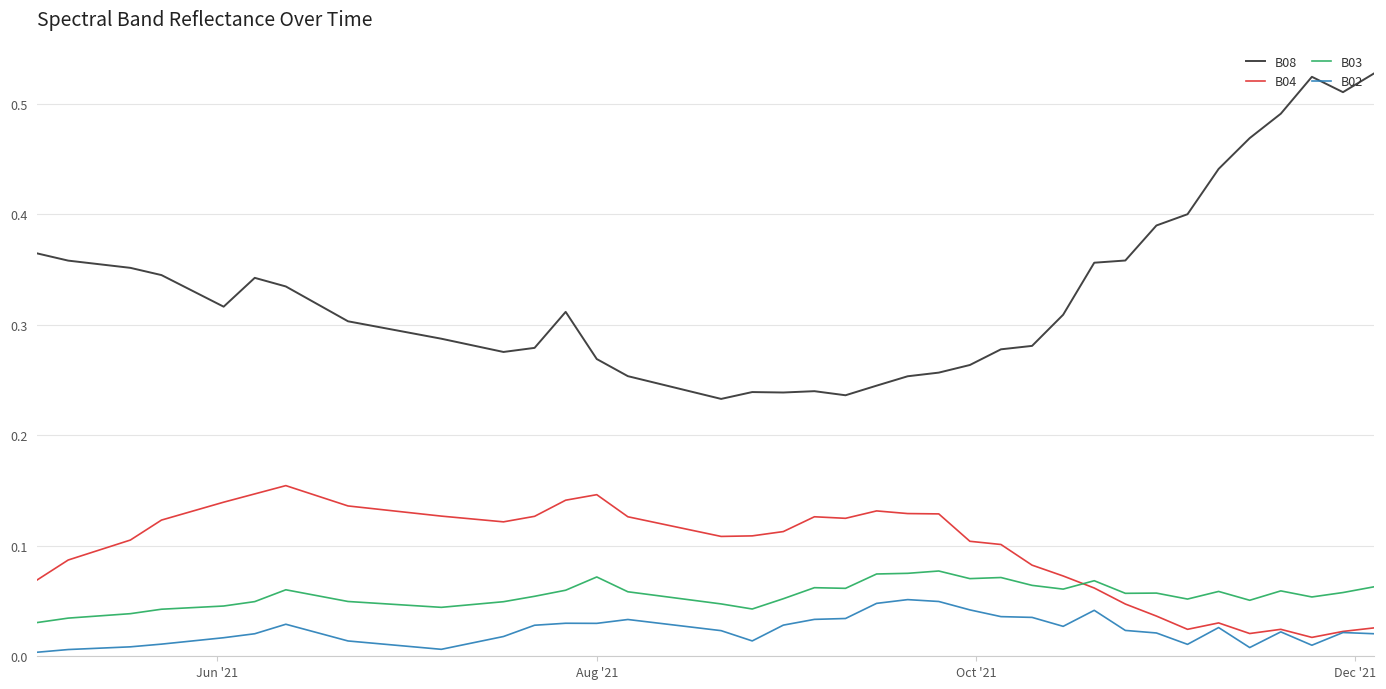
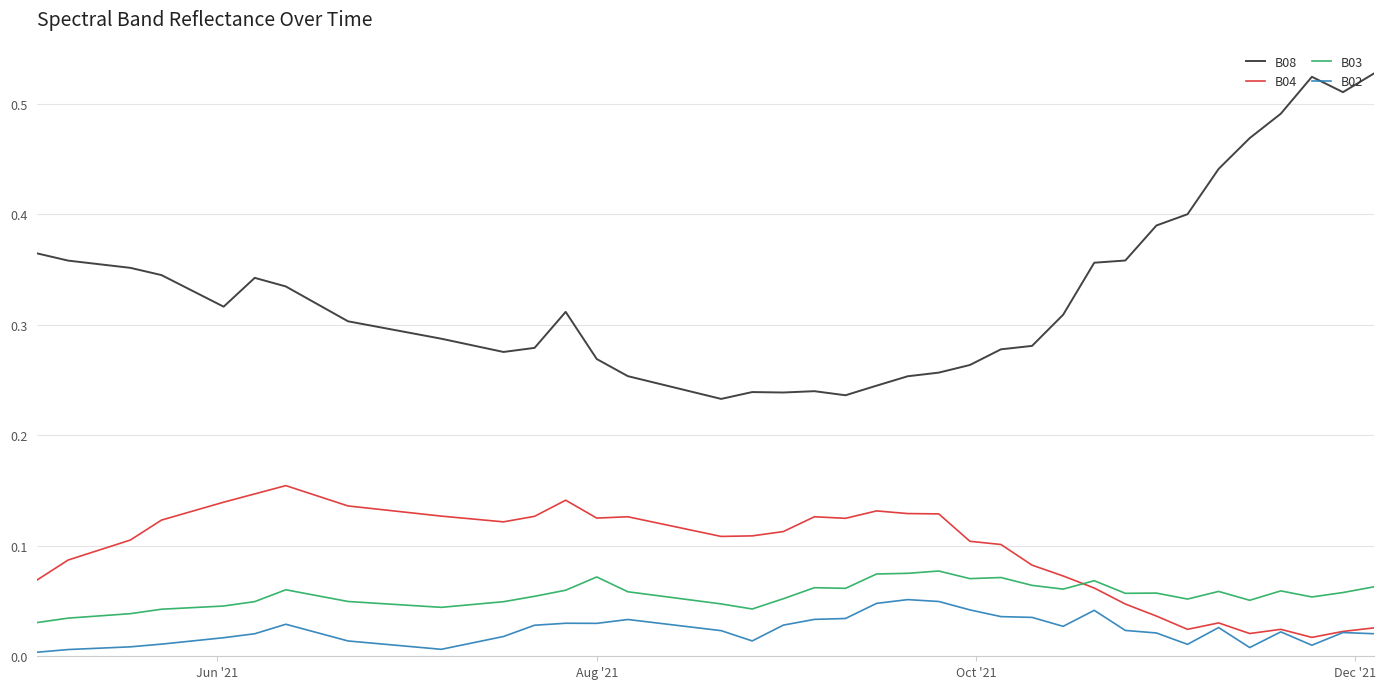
  {
    "B08": {
      "Aug '21": 0.269
    },
    "B04": {
-     "Aug '21": 0.146
+     "Aug '21": 0.125
    },
    "B03": {
      "Aug '21": 0.072
    },
    "B02": {
      "Aug '21": 0.030
    }
  }
